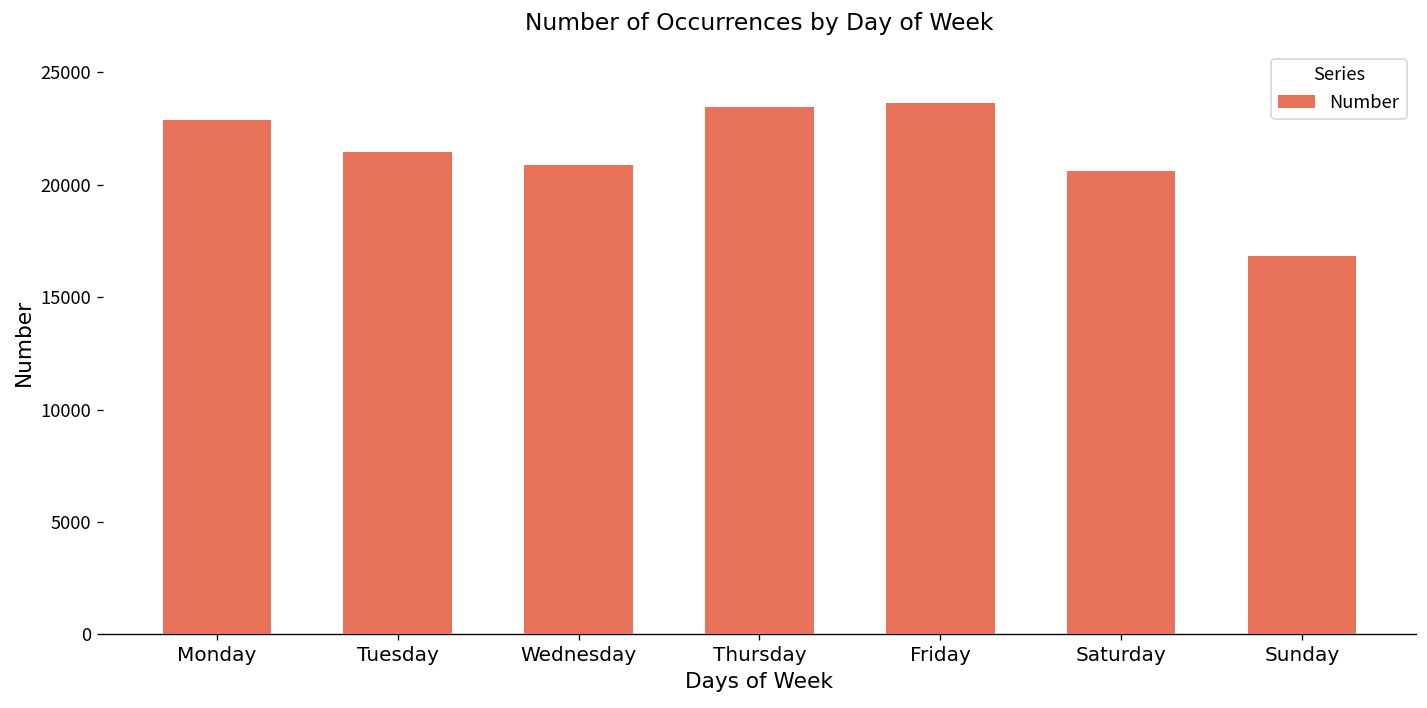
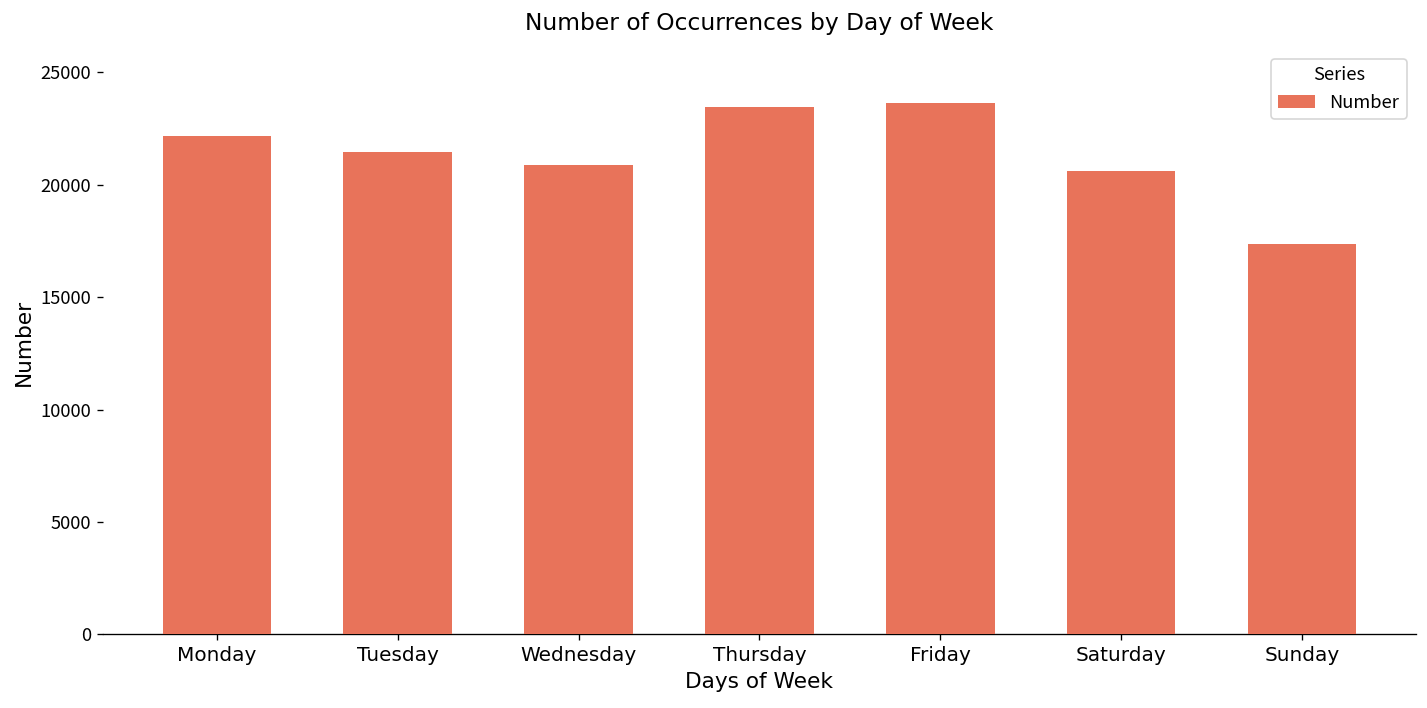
  {
-   "Monday": 22900,
+   "Monday": 22200,
    "Tuesday": 21500,
    "Wednesday": 20900,
    "Thursday": 23500,
    "Friday": 23700,
    "Saturday": 20600,
-   "Sunday": 16900
+   "Sunday": 17400
  }
